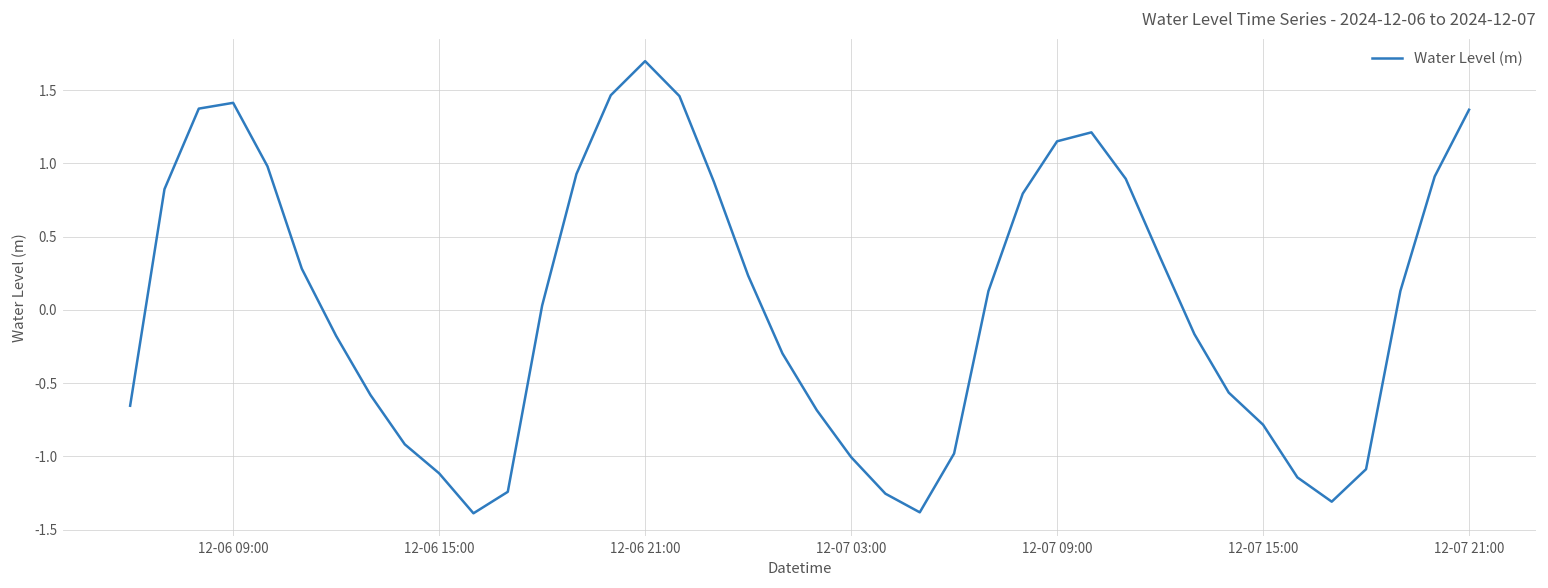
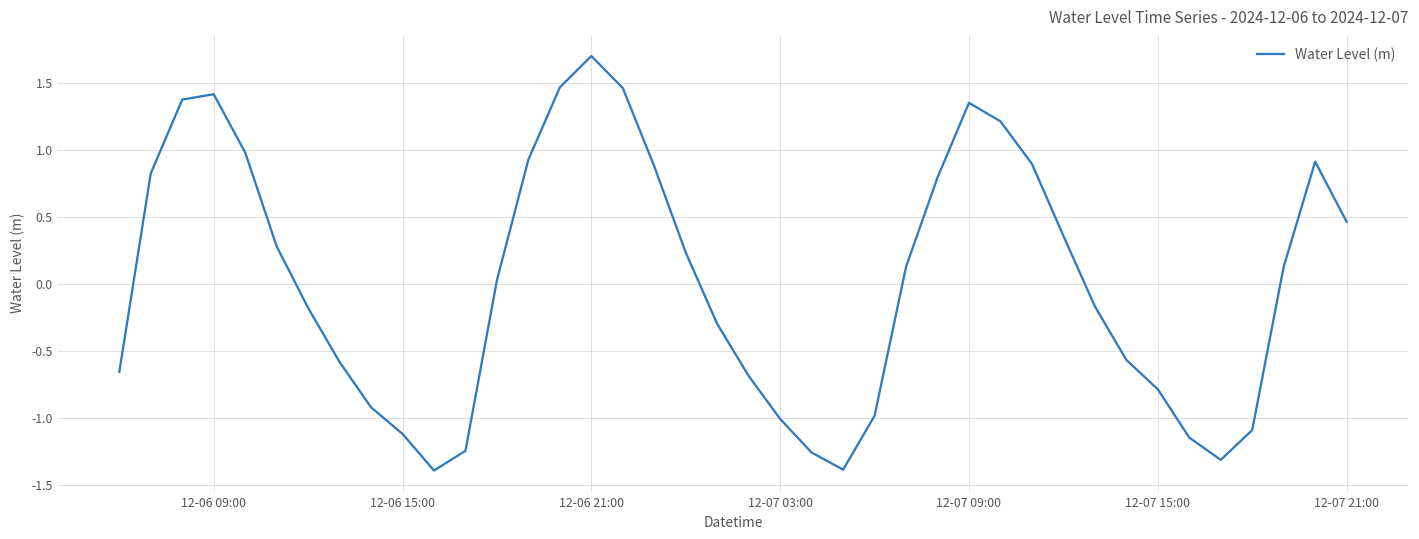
  {
    "12-06 09:00": 1.41,
    "12-06 15:00": -1.12,
    "12-06 21:00": 1.70,
    "12-07 03:00": -1.01,
-   "12-07 09:00": 1.15,
+   "12-07 09:00": 1.35,
    "12-07 15:00": -0.78,
-   "12-07 21:00": 1.37
+   "12-07 21:00": 0.46
  }
